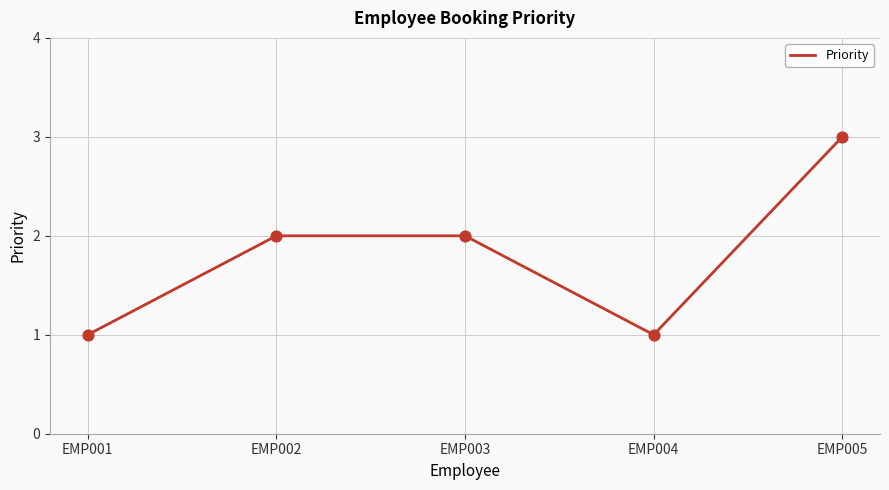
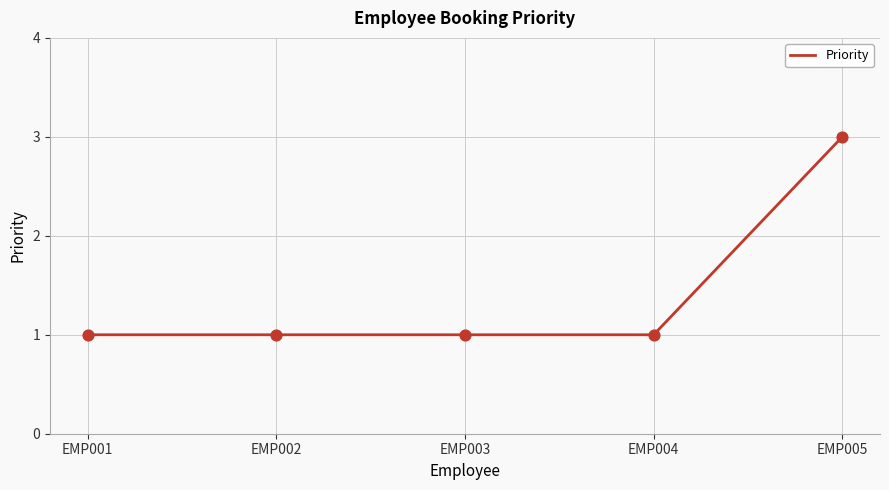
  {
    "EMP001": 1,
-   "EMP002": 2,
-   "EMP003": 2,
+   "EMP002": 1,
+   "EMP003": 1,
    "EMP004": 1,
    "EMP005": 3
  }
